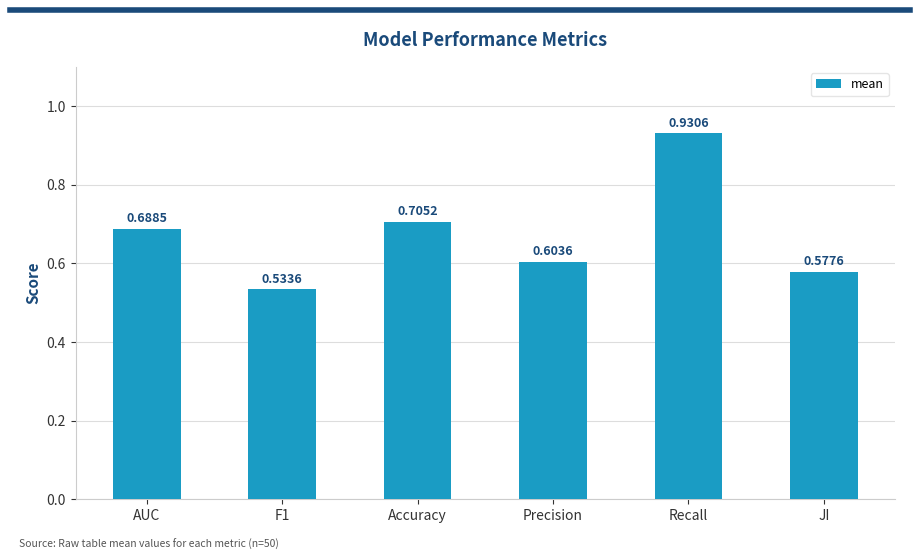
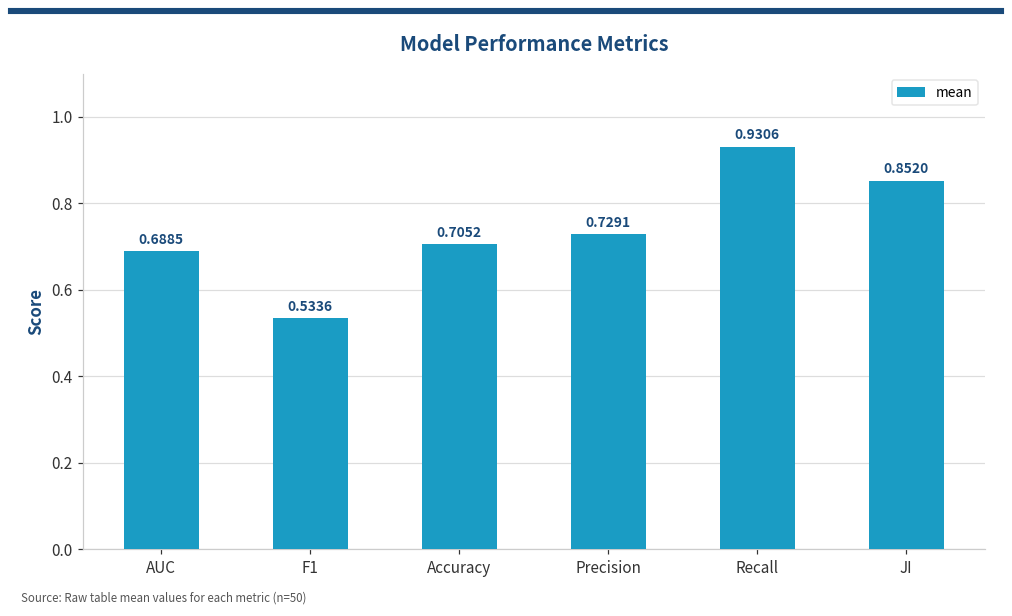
  {
    "AUC": 0.6885,
    "F1": 0.5336,
    "Accuracy": 0.7052,
-   "Precision": 0.6036,
+   "Precision": 0.7291,
    "Recall": 0.9306,
-   "JI": 0.5776
+   "JI": 0.8520
  }
